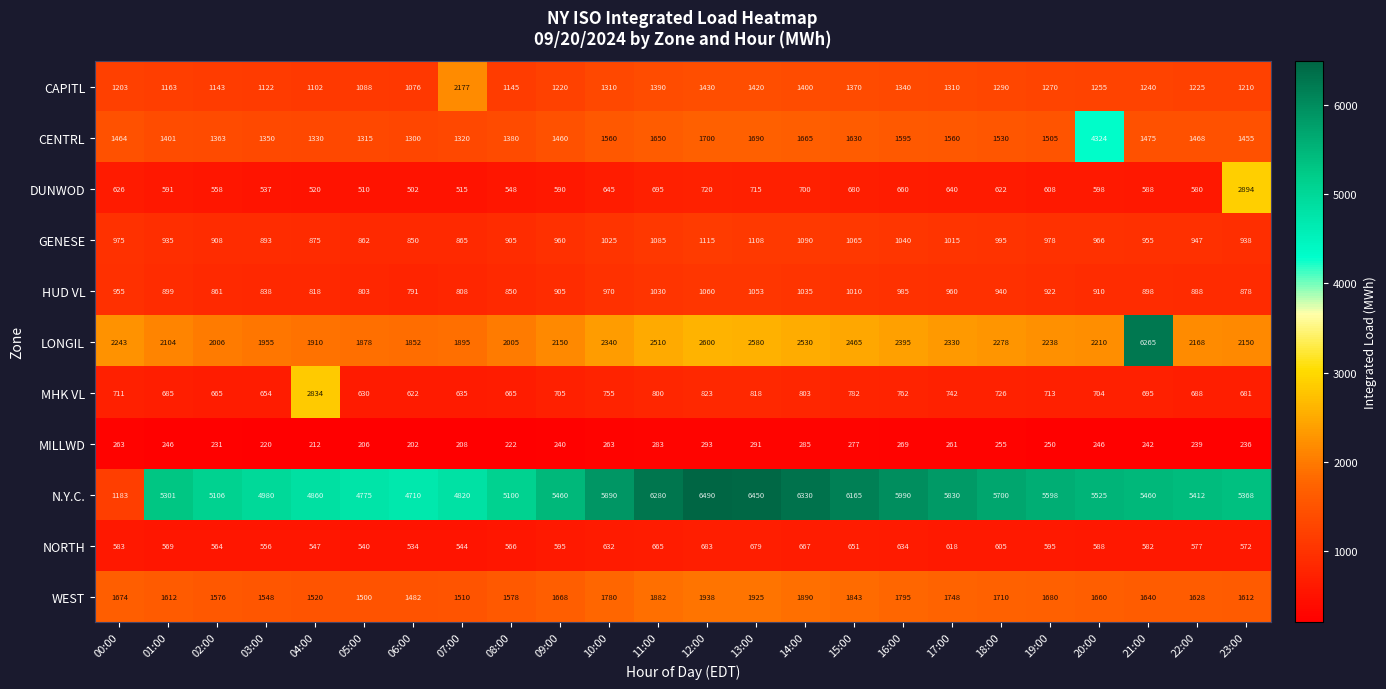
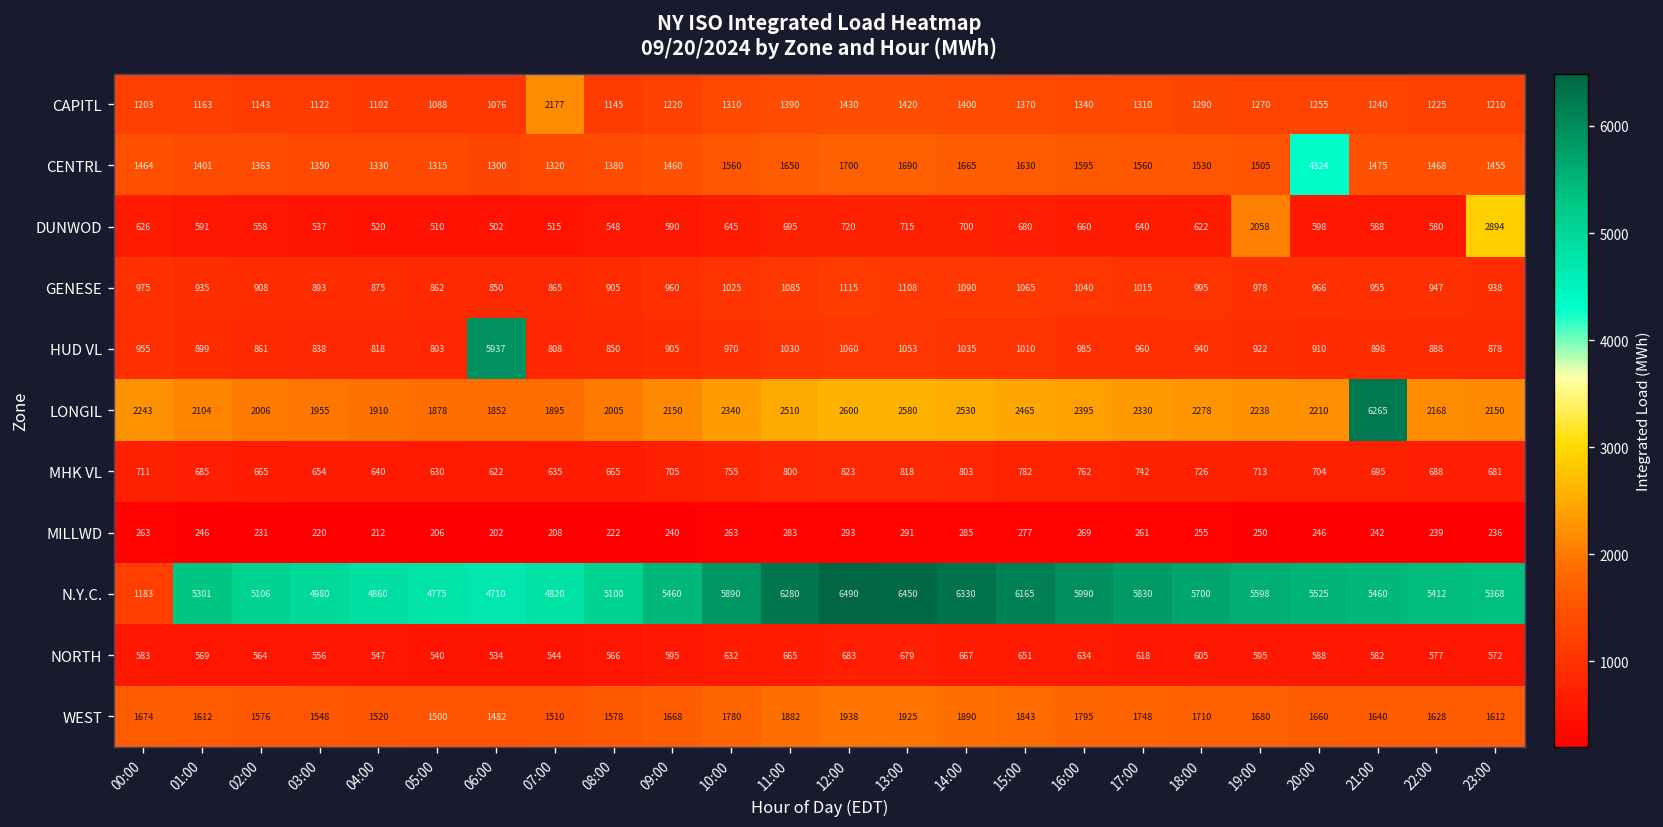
  {
    "DUNWOD": {
      "00:00": 626,
      "01:00": 591,
      "02:00": 558,
      "03:00": 537,
      "04:00": 520,
      "05:00": 510,
      "06:00": 502,
      "07:00": 515,
      "08:00": 548,
      "09:00": 590,
      "10:00": 645,
      "11:00": 695,
      "12:00": 720,
      "13:00": 715,
      "14:00": 700,
      "15:00": 680,
      "16:00": 660,
      "17:00": 640,
      "18:00": 622,
-     "19:00": 608,
+     "19:00": 2058,
      "20:00": 598,
      "21:00": 588,
      "22:00": 580,
      "23:00": 2894
    },
    "HUD VL": {
      "00:00": 955,
      "01:00": 899,
      "02:00": 861,
      "03:00": 838,
      "04:00": 818,
      "05:00": 803,
-     "06:00": 791,
+     "06:00": 5937,
      "07:00": 808,
      "08:00": 850,
      "09:00": 905,
      "10:00": 970,
      "11:00": 1030,
      "12:00": 1060,
      "13:00": 1053,
      "14:00": 1035,
      "15:00": 1010,
      "16:00": 985,
      "17:00": 960,
      "18:00": 940,
      "19:00": 922,
      "20:00": 910,
      "21:00": 898,
      "22:00": 888,
      "23:00": 878
    },
    "MHK VL": {
      "00:00": 711,
      "01:00": 685,
      "02:00": 665,
      "03:00": 654,
-     "04:00": 2834,
+     "04:00": 640,
      "05:00": 630,
      "06:00": 622,
      "07:00": 635,
      "08:00": 665,
      "09:00": 705,
      "10:00": 755,
      "11:00": 800,
      "12:00": 823,
      "13:00": 818,
      "14:00": 803,
      "15:00": 782,
      "16:00": 762,
      "17:00": 742,
      "18:00": 726,
      "19:00": 713,
      "20:00": 704,
      "21:00": 695,
      "22:00": 688,
      "23:00": 681
    }
  }
